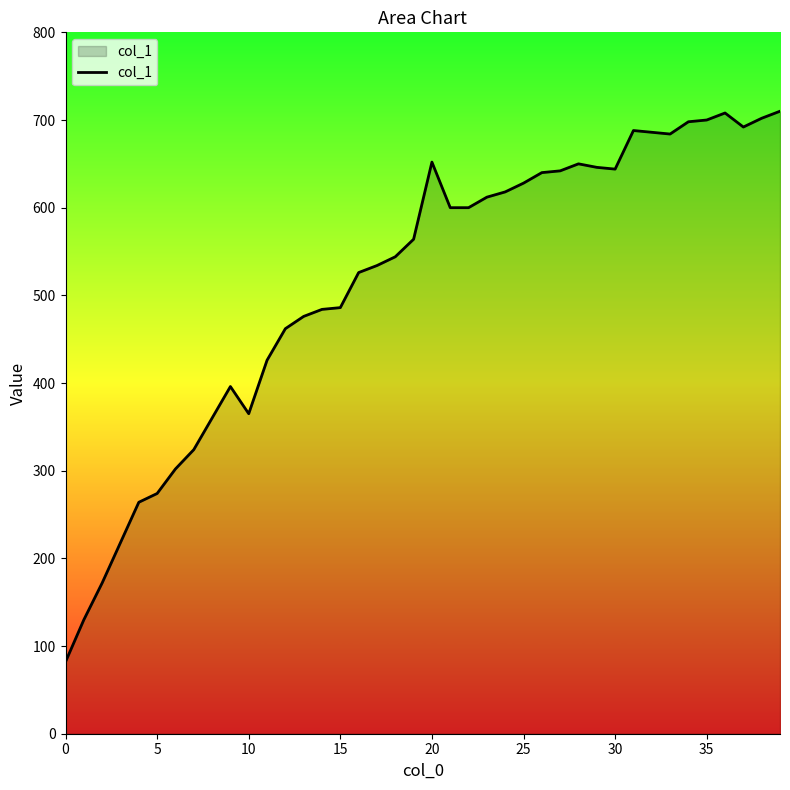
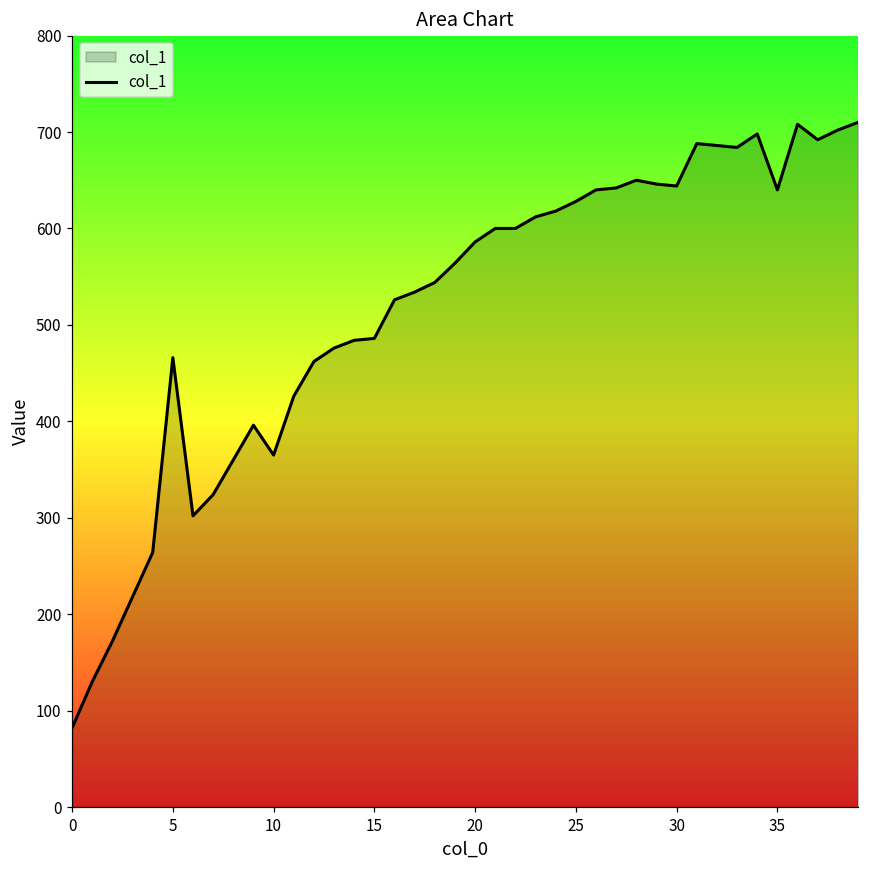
  {
    "0": 80,
-   "5": 270,
+   "5": 470,
    "10": 370,
    "15": 490,
-   "20": 650,
+   "20": 590,
    "25": 630,
    "30": 640,
-   "35": 700
+   "35": 640
  }
